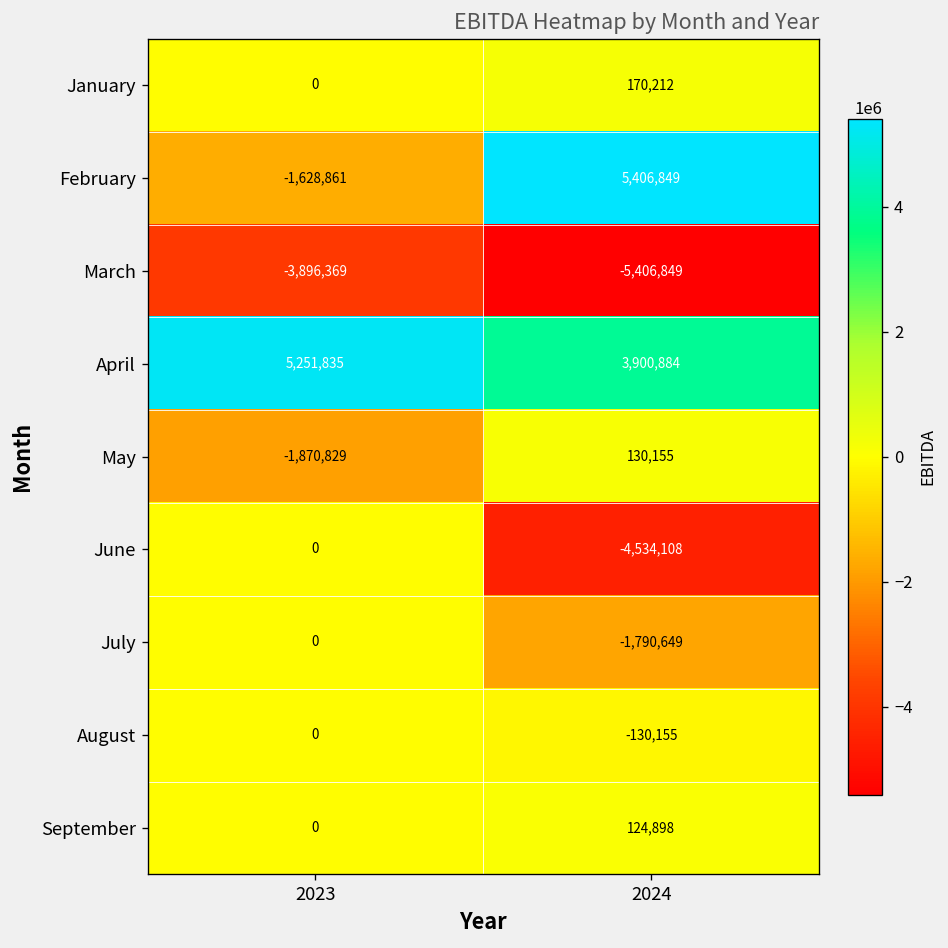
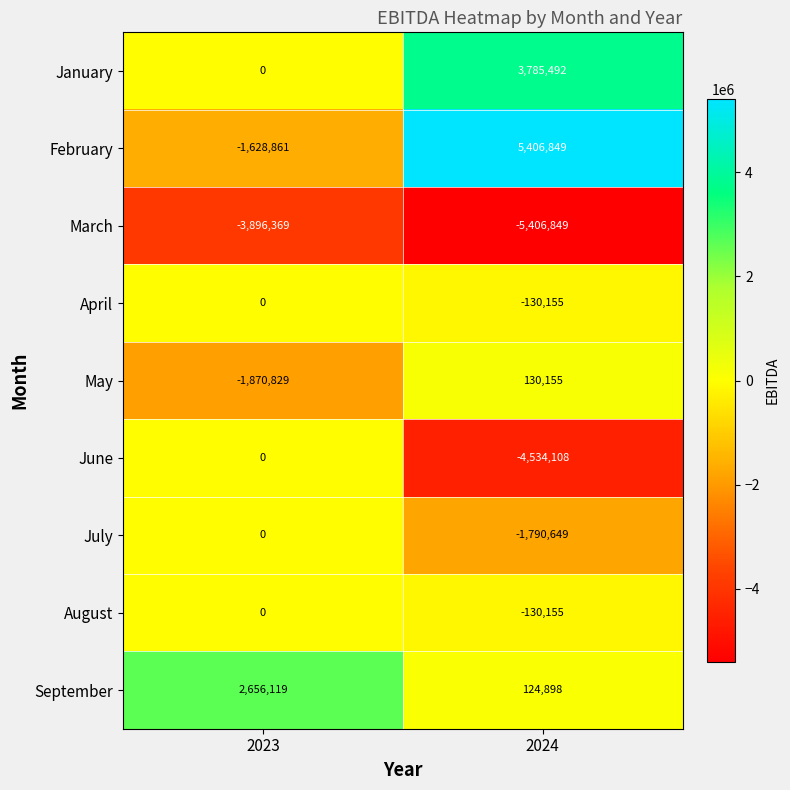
  {
    "January": {
      "2023": "0",
-     "2024": "170,212"
+     "2024": "3,785,492"
    },
    "February": {
      "2023": "-1,628,861",
      "2024": "5,406,849"
    },
    "March": {
      "2023": "-3,896,369",
      "2024": "-5,406,849"
    },
    "April": {
-     "2023": "5,251,835",
-     "2024": "3,900,884"
+     "2023": "0",
+     "2024": "-130,155"
    },
    "May": {
      "2023": "-1,870,829",
      "2024": "130,155"
    },
    "June": {
      "2023": "0",
      "2024": "-4,534,108"
    },
    "July": {
      "2023": "0",
      "2024": "-1,790,649"
    },
    "August": {
      "2023": "0",
      "2024": "-130,155"
    },
    "September": {
-     "2023": "0",
+     "2023": "2,656,119",
      "2024": "124,898"
    }
  }
